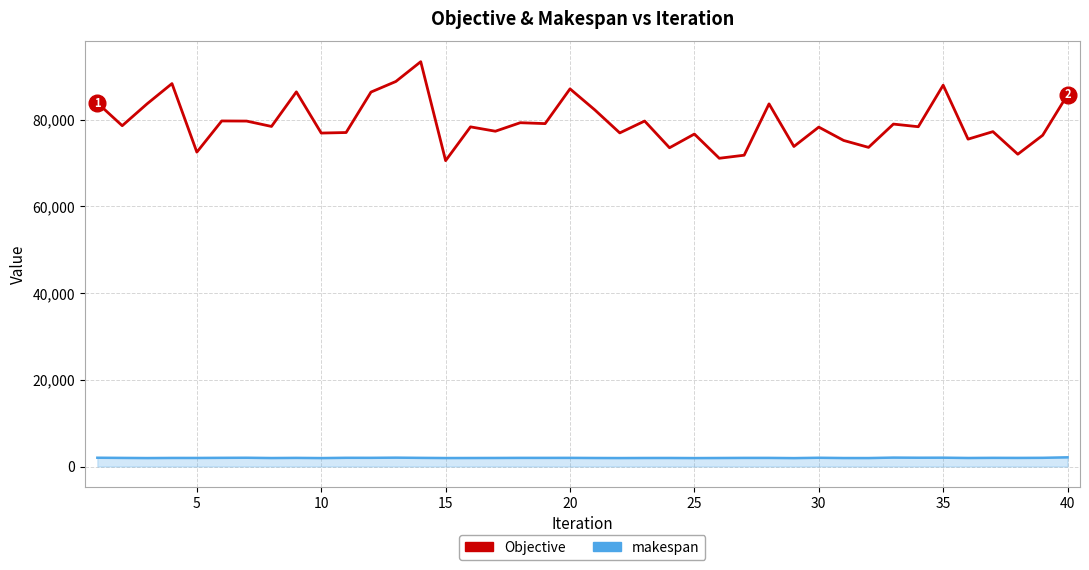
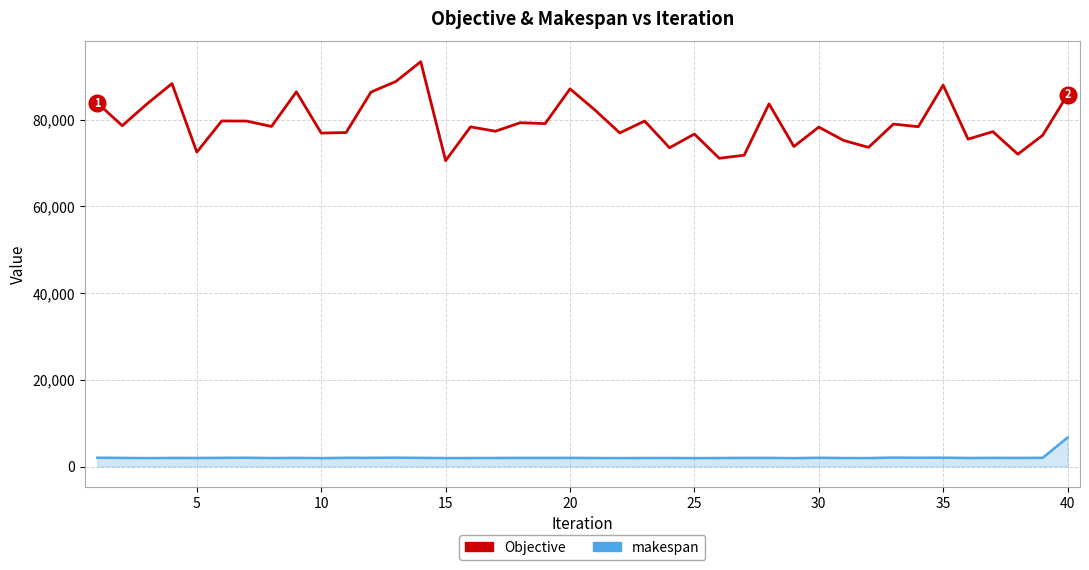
  {
    "makespan": {
      "5": "2,000",
      "10": "2,000",
      "15": "2,000",
      "20": "2,000",
      "25": "2,000",
      "30": "2,000",
      "35": "2,000",
-     "40": "2,000"
+     "40": "7,000"
    }
  }
